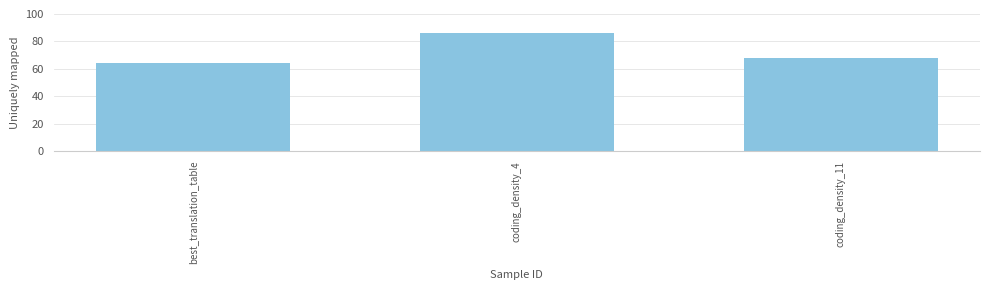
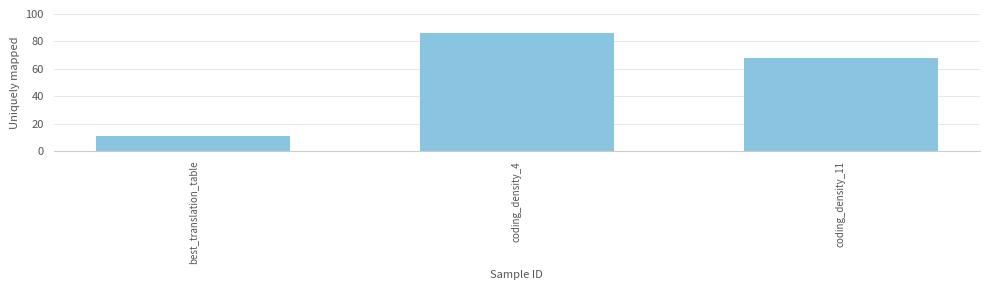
  {
-   "best_translation_table": 64,
+   "best_translation_table": 11,
    "coding_density_4": 86,
    "coding_density_11": 68
  }
